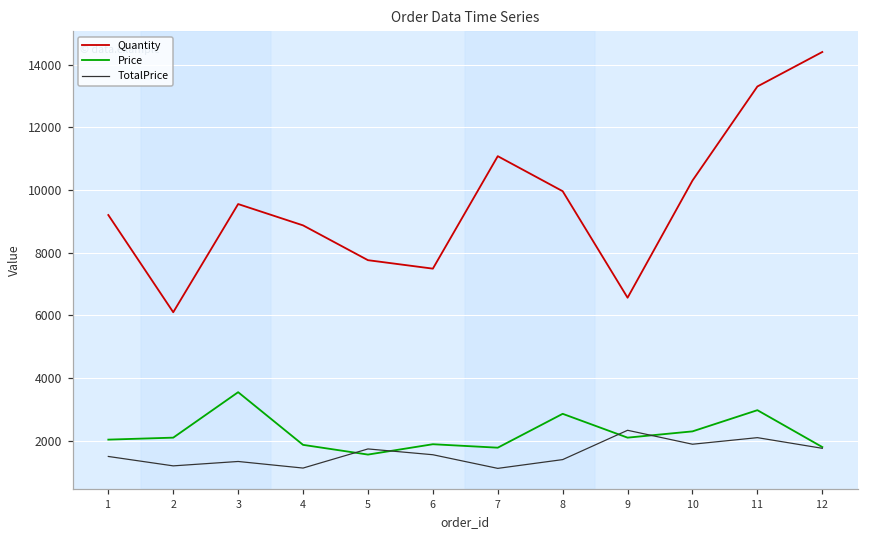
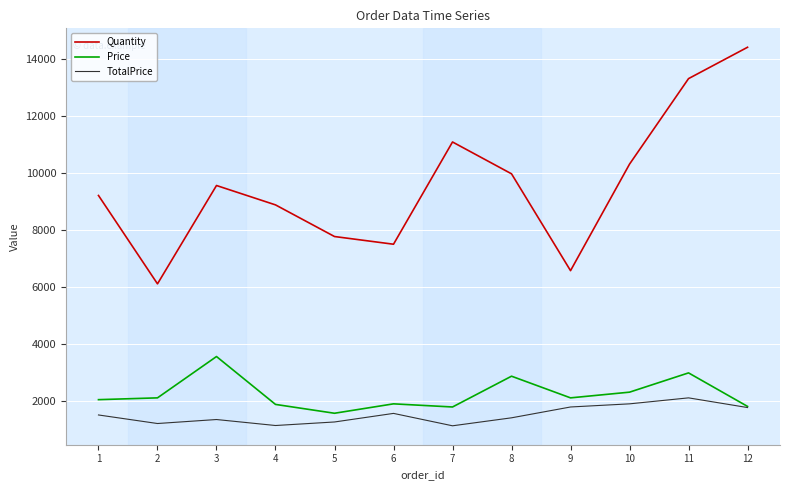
  {
    "Quantity": {
      "1": 9200,
      "2": 6100,
      "3": 9600,
      "4": 8900,
      "5": 7800,
      "6": 7500,
      "7": 11100,
      "8": 10000,
      "9": 6600,
      "10": 10300,
      "11": 13300,
      "12": 14400
    },
    "Price": {
      "1": 2000,
      "2": 2100,
      "3": 3600,
      "4": 1900,
      "5": 1600,
      "6": 1900,
      "7": 1800,
      "8": 2900,
      "9": 2100,
      "10": 2300,
      "11": 3000
    },
    "TotalPrice": {
      "1": 1500,
      "2": 1200,
      "3": 1300,
      "4": 1100,
-     "5": 1700,
+     "5": 1300,
      "6": 1600,
      "7": 1100,
      "8": 1400,
-     "9": 2300,
+     "9": 1800,
      "10": 1900,
      "11": 2100
    }
  }
